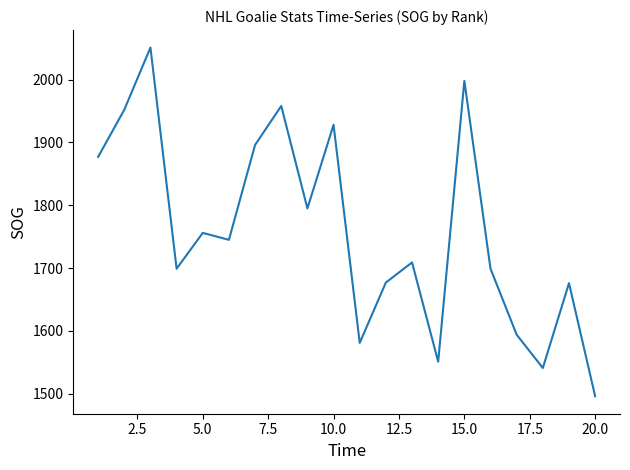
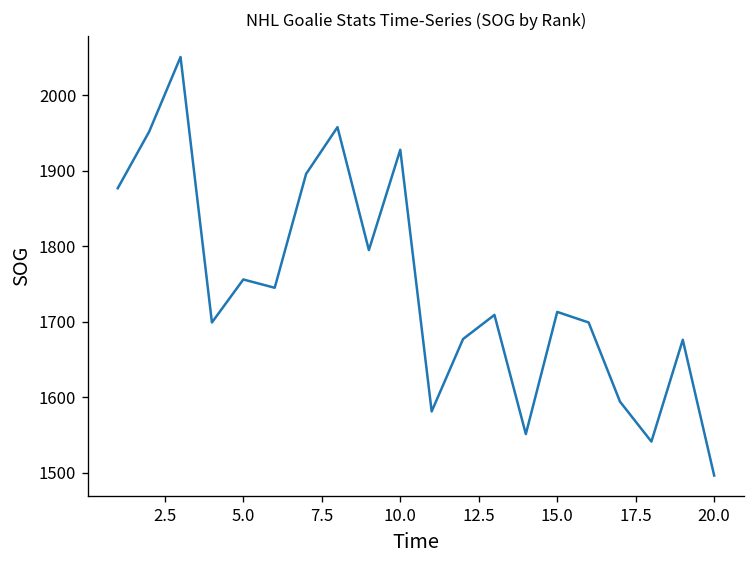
  {
    "5.0": 1760,
    "10.0": 1930,
-   "15.0": 2000,
+   "15.0": 1710,
    "20.0": 1500
  }
